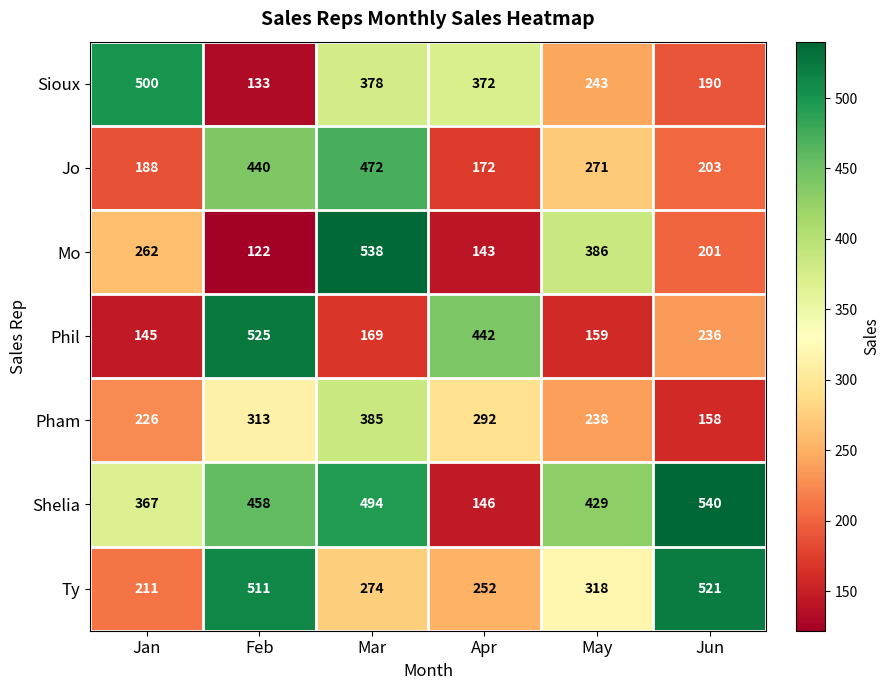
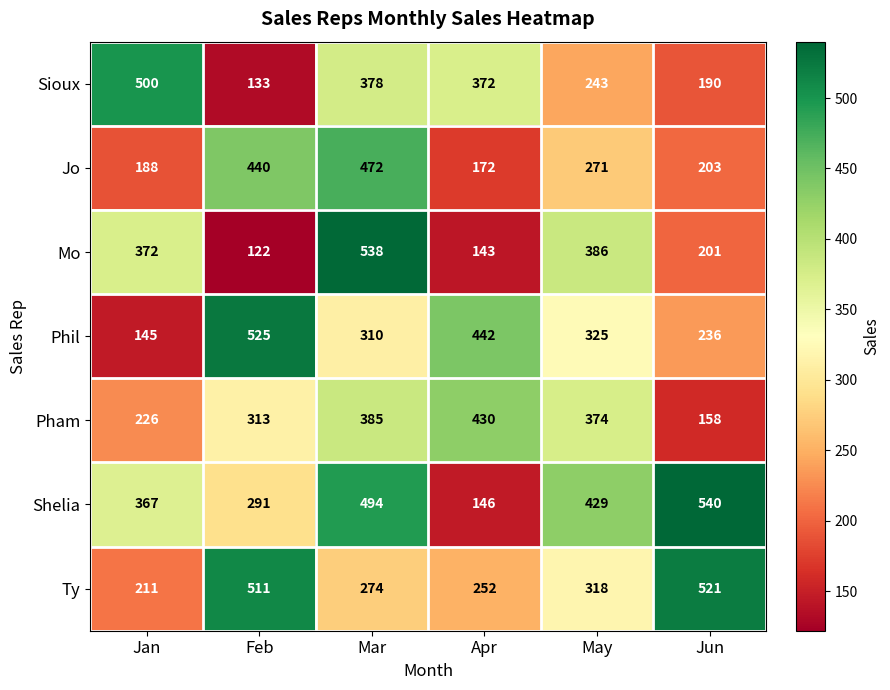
  {
    "Sioux": {
      "Jan": 500,
      "Feb": 133,
      "Mar": 378,
      "Apr": 372,
      "May": 243,
      "Jun": 190
    },
    "Jo": {
      "Jan": 188,
      "Feb": 440,
      "Mar": 472,
      "Apr": 172,
      "May": 271,
      "Jun": 203
    },
    "Mo": {
-     "Jan": 262,
+     "Jan": 372,
      "Feb": 122,
      "Mar": 538,
      "Apr": 143,
      "May": 386,
      "Jun": 201
    },
    "Phil": {
      "Jan": 145,
      "Feb": 525,
-     "Mar": 169,
+     "Mar": 310,
      "Apr": 442,
-     "May": 159,
+     "May": 325,
      "Jun": 236
    },
    "Pham": {
      "Jan": 226,
      "Feb": 313,
      "Mar": 385,
-     "Apr": 292,
-     "May": 238,
+     "Apr": 430,
+     "May": 374,
      "Jun": 158
    },
    "Shelia": {
      "Jan": 367,
-     "Feb": 458,
+     "Feb": 291,
      "Mar": 494,
      "Apr": 146,
      "May": 429,
      "Jun": 540
    },
    "Ty": {
      "Jan": 211,
      "Feb": 511,
      "Mar": 274,
      "Apr": 252,
      "May": 318,
      "Jun": 521
    }
  }
